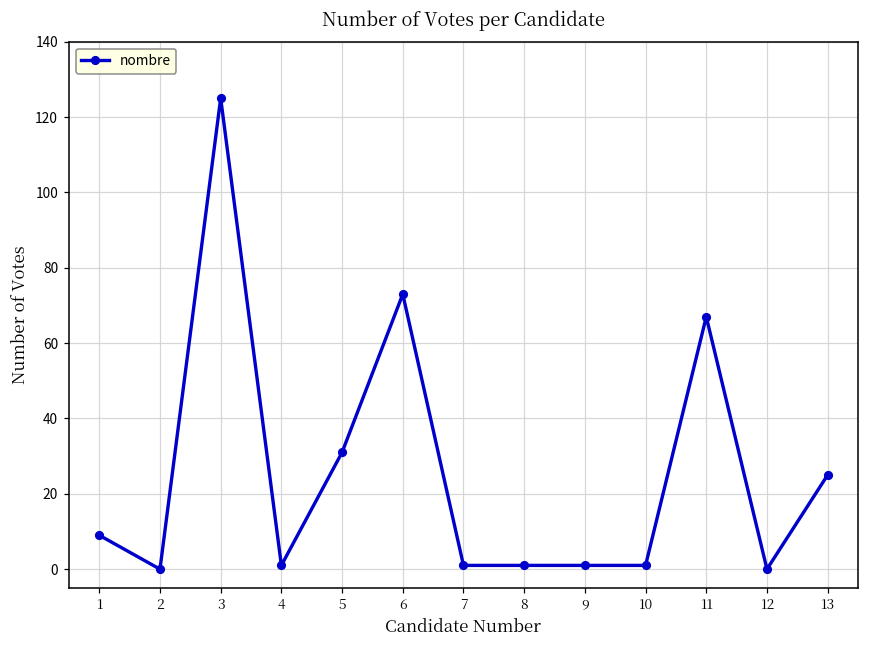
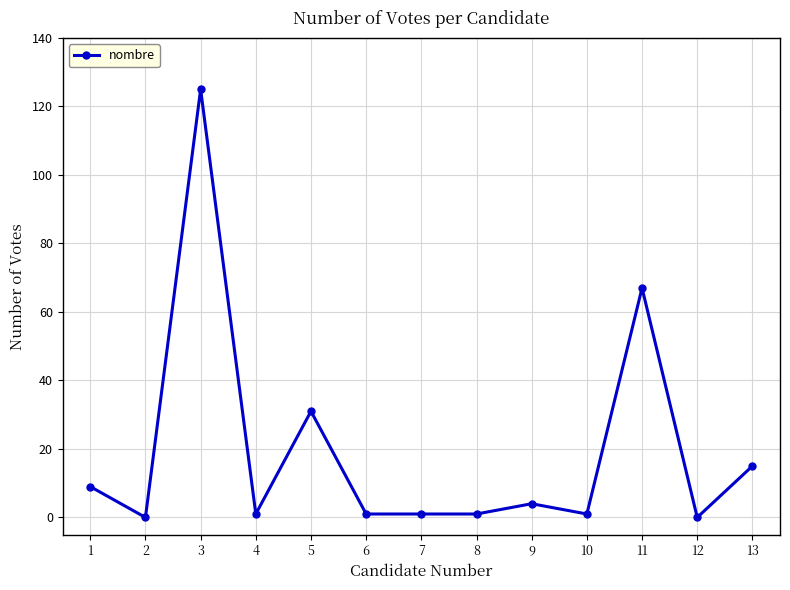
  {
    "1": 9,
    "2": 0,
    "3": 125,
    "4": 1,
    "5": 31,
-   "6": 73,
+   "6": 1,
    "7": 1,
    "8": 1,
-   "9": 1,
+   "9": 4,
    "10": 1,
    "11": 67,
    "12": 0,
-   "13": 25
+   "13": 15
  }
